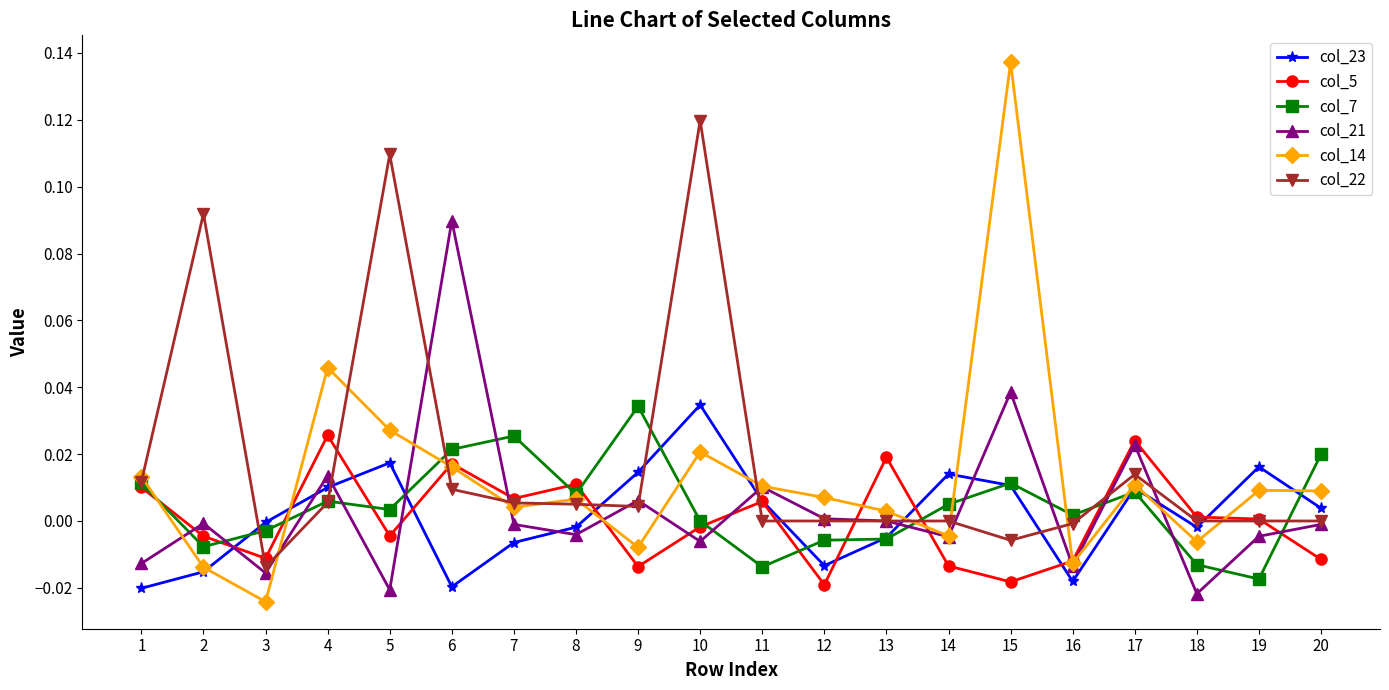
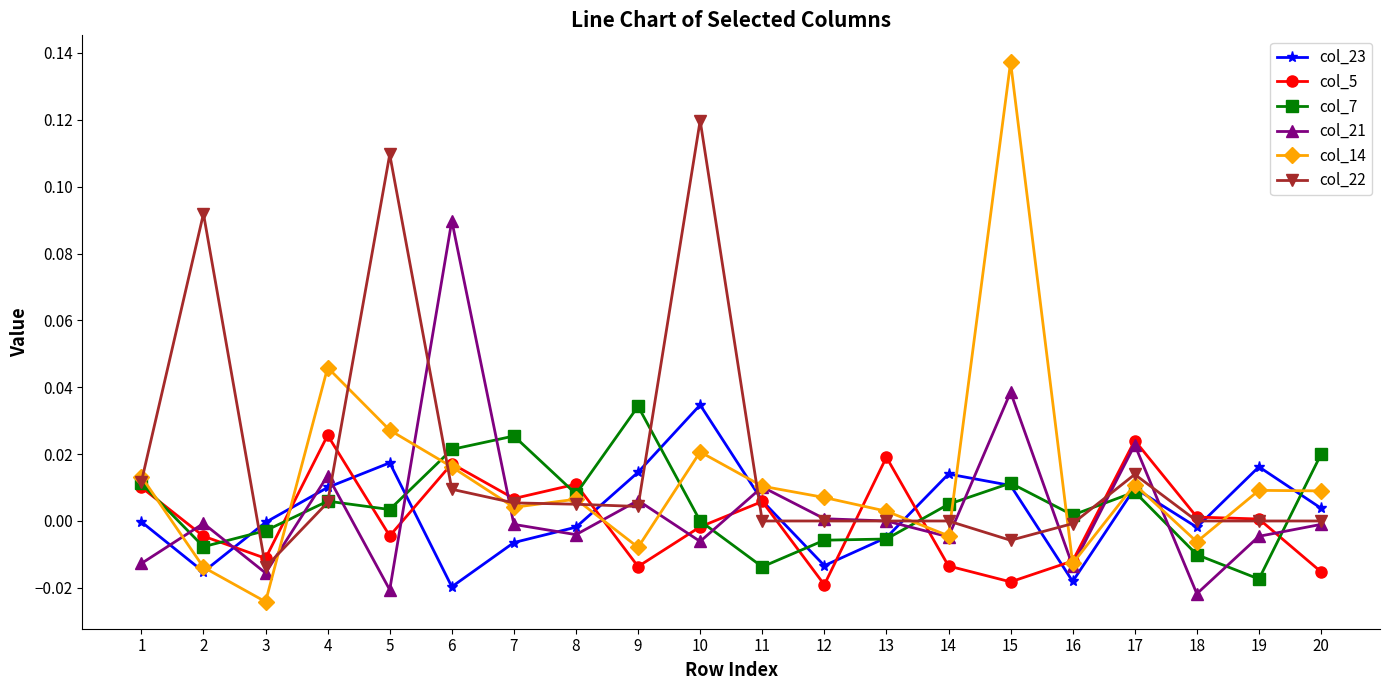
  {
    "col_23": {
-     "1": -0.020,
+     "1": 0.000,
      "2": -0.015,
      "3": 0.000,
      "4": 0.010,
      "5": 0.017,
      "6": -0.020,
      "7": -0.006,
      "8": -0.002,
      "9": 0.015,
      "10": 0.035,
      "12": -0.013,
      "14": 0.014,
      "16": -0.018,
      "17": 0.010,
      "18": -0.002,
      "19": 0.016,
      "20": 0.004
    },
    "col_5": {
      "1": 0.010,
      "2": -0.005,
      "3": -0.011,
      "4": 0.026,
      "5": -0.004,
      "6": 0.017,
      "7": 0.007,
      "8": 0.011,
      "9": -0.014,
      "10": -0.002,
      "12": -0.019,
      "13": 0.019,
      "14": -0.013,
      "15": -0.018,
      "17": 0.024,
      "18": 0.001,
-     "20": -0.011
+     "20": -0.015
    },
    "col_7": {
      "2": -0.008,
      "3": -0.003,
      "5": 0.003,
      "6": 0.021,
      "7": 0.025,
      "8": 0.008,
      "9": 0.034,
      "10": 0.000,
      "11": -0.014,
      "12": -0.006,
      "14": 0.005,
      "16": 0.002,
      "17": 0.009,
-     "18": -0.013,
+     "18": -0.010,
      "19": -0.017,
      "20": 0.020
    },
    "col_21": {
      "1": -0.013,
      "2": -0.001,
      "3": -0.016,
      "4": 0.014,
      "5": -0.021,
      "6": 0.090,
      "7": -0.001,
      "8": -0.004,
      "9": 0.006,
      "10": -0.006,
      "15": 0.039,
      "16": -0.013,
      "17": 0.023,
      "18": -0.022,
      "19": -0.005,
      "20": -0.001
    },
    "col_14": {
      "1": 0.013,
      "2": -0.014,
      "3": -0.024,
      "4": 0.046,
      "5": 0.027,
      "6": 0.016,
      "7": 0.004,
      "8": 0.007,
      "9": -0.008,
      "10": 0.021,
      "12": 0.007,
      "13": 0.003,
      "15": 0.137,
      "17": 0.011,
      "18": -0.006,
      "19": 0.009,
      "20": 0.009
    },
    "col_22": {
      "2": 0.092,
      "3": -0.014,
      "5": 0.110,
      "6": 0.009,
      "7": 0.005,
      "8": 0.005,
      "9": 0.004,
      "10": 0.120,
      "11": 0.000,
      "14": 0.000,
      "15": -0.006,
      "16": -0.001,
      "17": 0.014,
      "18": 0.000,
      "20": 0.000
    }
  }
